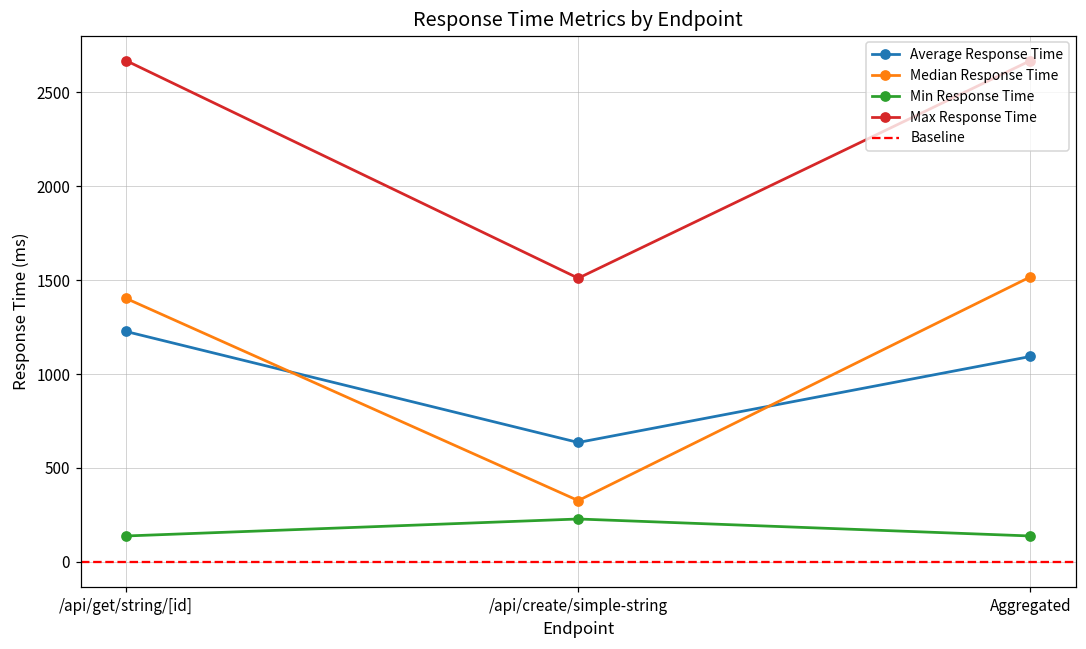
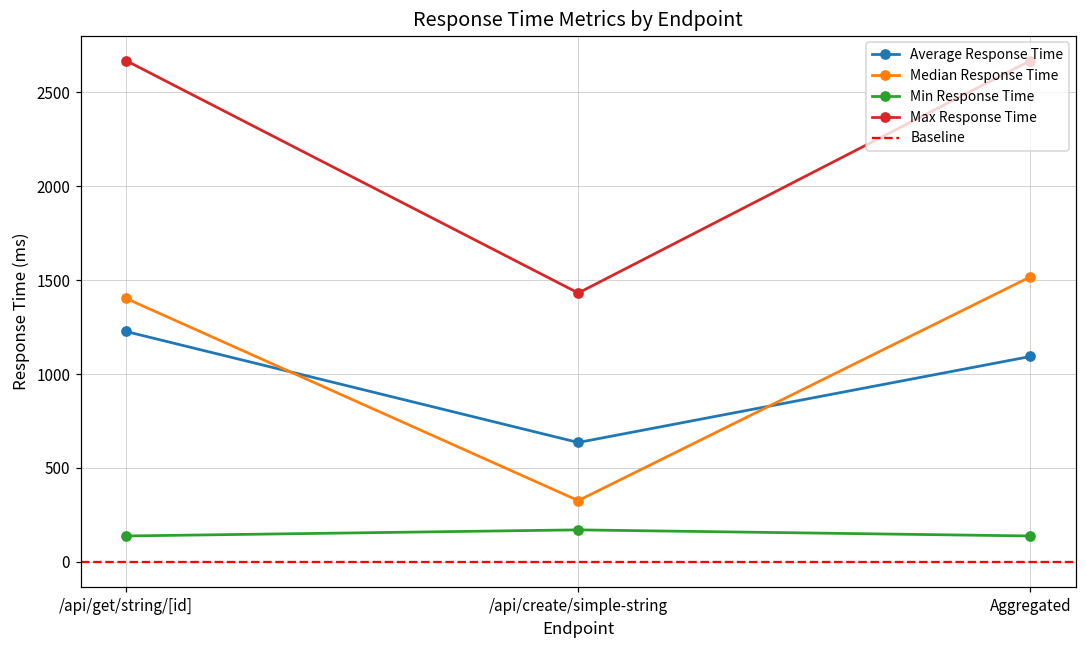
  {
    "Average Response Time": {
      "/api/get/string/[id]": 1230,
      "/api/create/simple-string": 640,
      "Aggregated": 1090
    },
    "Median Response Time": {
      "/api/get/string/[id]": 1400,
      "/api/create/simple-string": 330,
      "Aggregated": 1520
    },
    "Min Response Time": {
      "/api/get/string/[id]": 140,
-     "/api/create/simple-string": 230,
+     "/api/create/simple-string": 170,
      "Aggregated": 140
    },
    "Max Response Time": {
      "/api/get/string/[id]": 2670,
-     "/api/create/simple-string": 1510
+     "/api/create/simple-string": 1430
    }
  }
